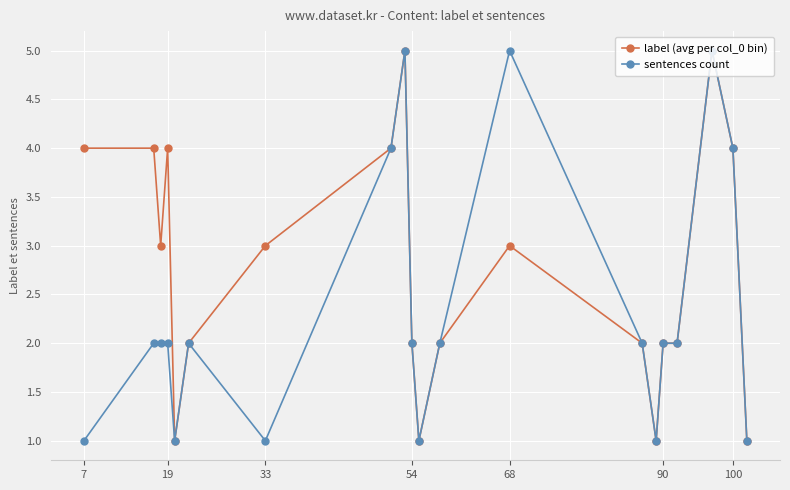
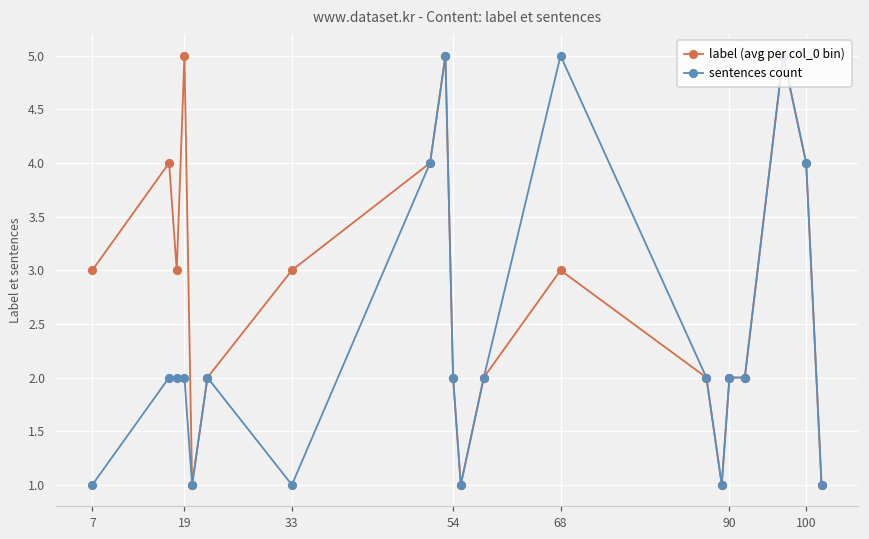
  {
    "label (avg per col_0 bin)": {
-     "7": 4,
-     "19": 4,
+     "7": 3,
+     "19": 5,
      "33": 3,
      "68": 3
    },
    "sentences count": {
      "7": 1,
      "19": 2,
      "33": 1,
      "68": 5
    }
  }
